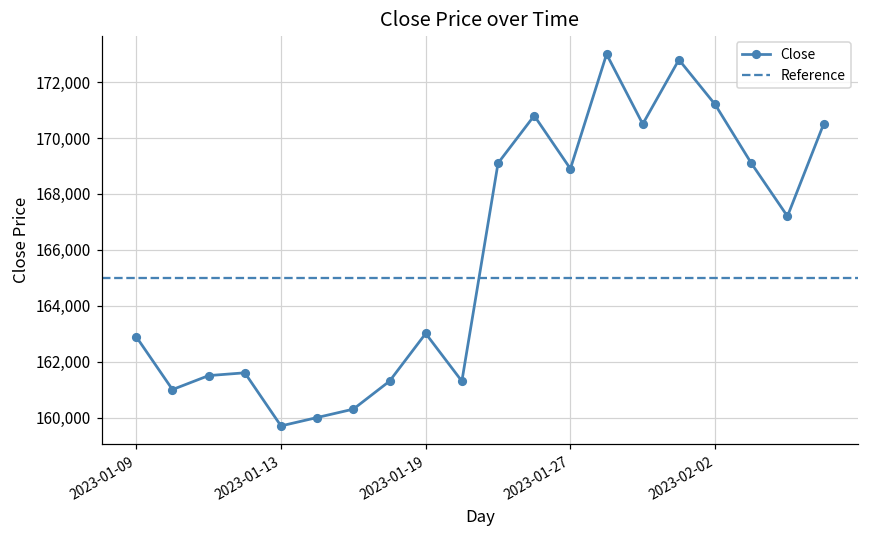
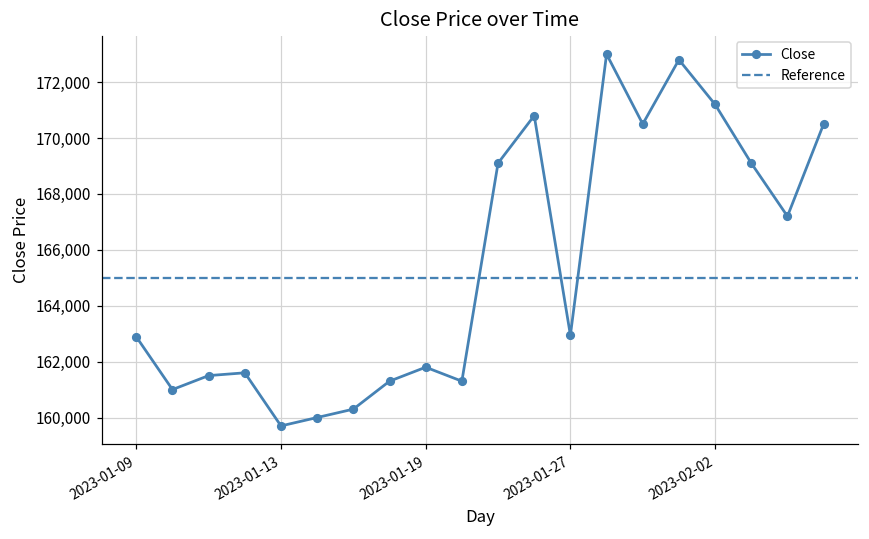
  {
    "2023-01-09": "162,900",
    "2023-01-13": "159,700",
-   "2023-01-19": "163,000",
-   "2023-01-27": "168,900",
+   "2023-01-19": "161,800",
+   "2023-01-27": "162,900",
    "2023-02-02": "171,200"
  }
